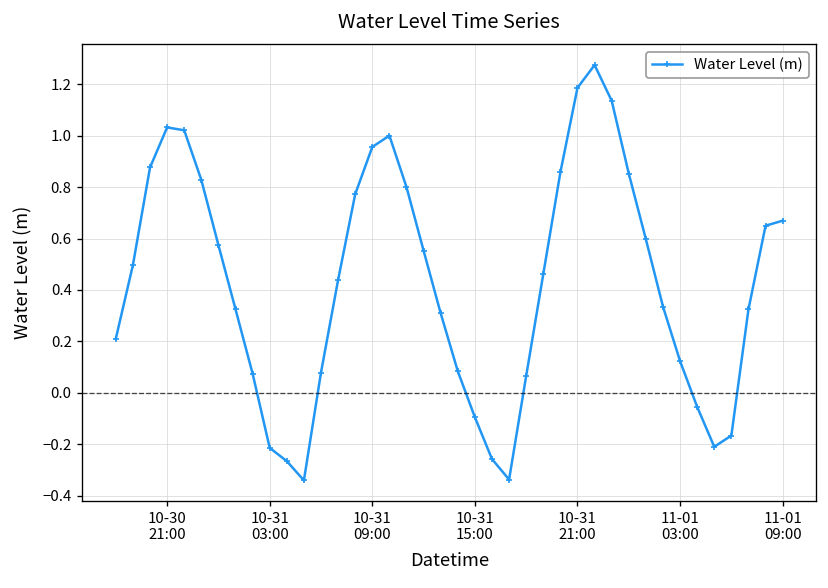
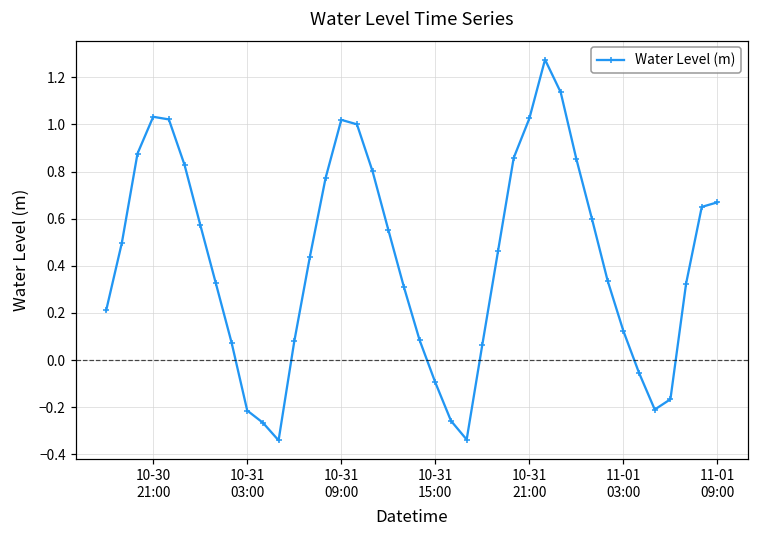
  {
    "10-30 21:00": 1.03,
    "10-31 03:00": -0.21,
-   "10-31 09:00": 0.96,
+   "10-31 09:00": 1.02,
    "10-31 15:00": -0.09,
-   "10-31 21:00": 1.19,
+   "10-31 21:00": 1.02,
    "11-01 03:00": 0.12,
    "11-01 09:00": 0.67
  }
